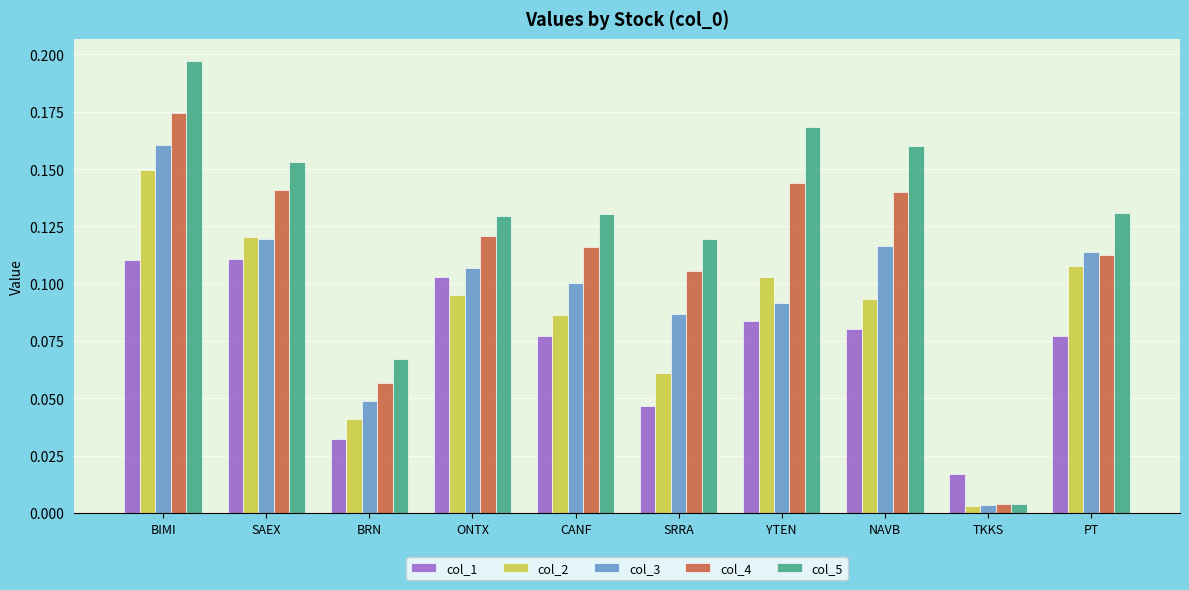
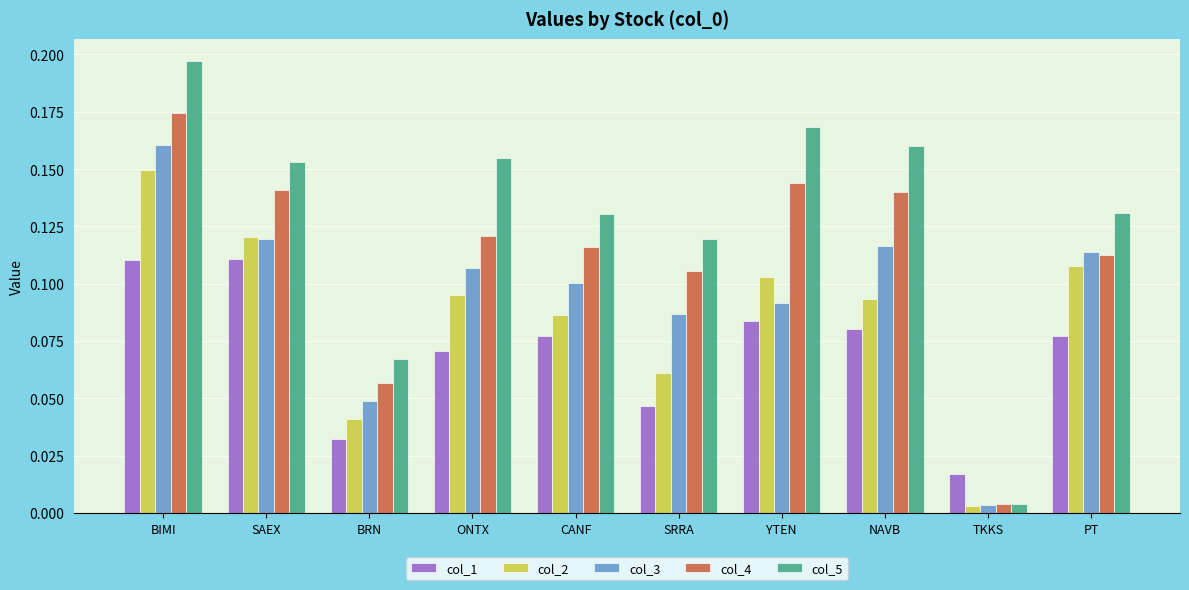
  {
    "col_1": {
      "BIMI": 0.110,
      "SAEX": 0.111,
      "BRN": 0.032,
-     "ONTX": 0.103,
+     "ONTX": 0.071,
      "CANF": 0.077,
      "SRRA": 0.047,
      "YTEN": 0.084,
      "NAVB": 0.080,
      "TKKS": 0.017,
      "PT": 0.077
    },
    "col_2": {
      "BIMI": 0.149,
      "SAEX": 0.120,
      "BRN": 0.041,
      "ONTX": 0.095,
      "CANF": 0.086,
      "SRRA": 0.061,
      "YTEN": 0.103,
      "NAVB": 0.093,
      "TKKS": 0.003,
      "PT": 0.108
    },
    "col_3": {
      "BIMI": 0.160,
      "SAEX": 0.120,
      "BRN": 0.049,
      "ONTX": 0.107,
      "CANF": 0.100,
      "SRRA": 0.087,
      "YTEN": 0.092,
      "NAVB": 0.116,
      "TKKS": 0.003,
      "PT": 0.114
    },
    "col_4": {
      "BIMI": 0.174,
      "SAEX": 0.141,
      "BRN": 0.057,
      "ONTX": 0.121,
      "CANF": 0.116,
      "SRRA": 0.106,
      "YTEN": 0.144,
      "NAVB": 0.140,
      "TKKS": 0.004,
      "PT": 0.113
    },
    "col_5": {
      "BIMI": 0.197,
      "SAEX": 0.153,
      "BRN": 0.067,
-     "ONTX": 0.129,
+     "ONTX": 0.155,
      "CANF": 0.130,
      "SRRA": 0.119,
      "YTEN": 0.169,
      "NAVB": 0.160,
      "TKKS": 0.004,
      "PT": 0.131
    }
  }
